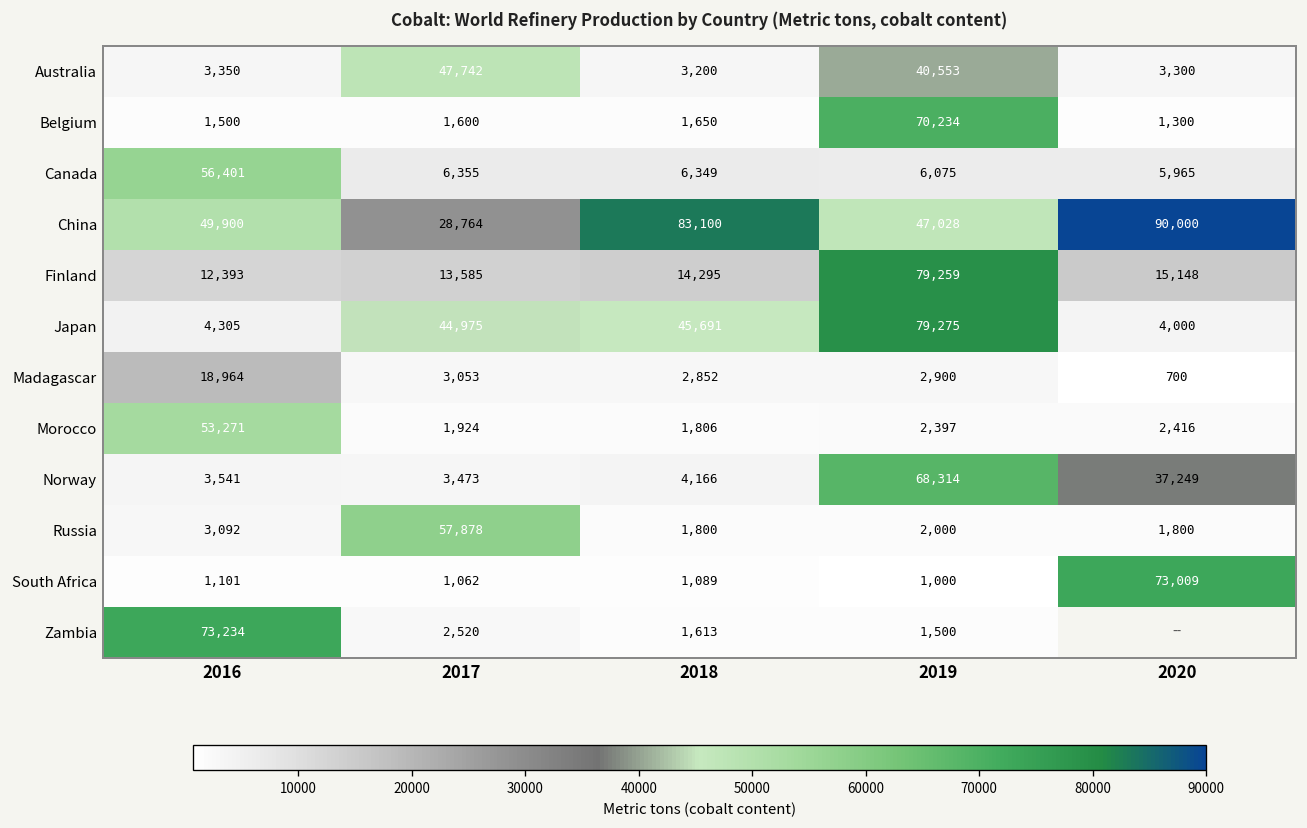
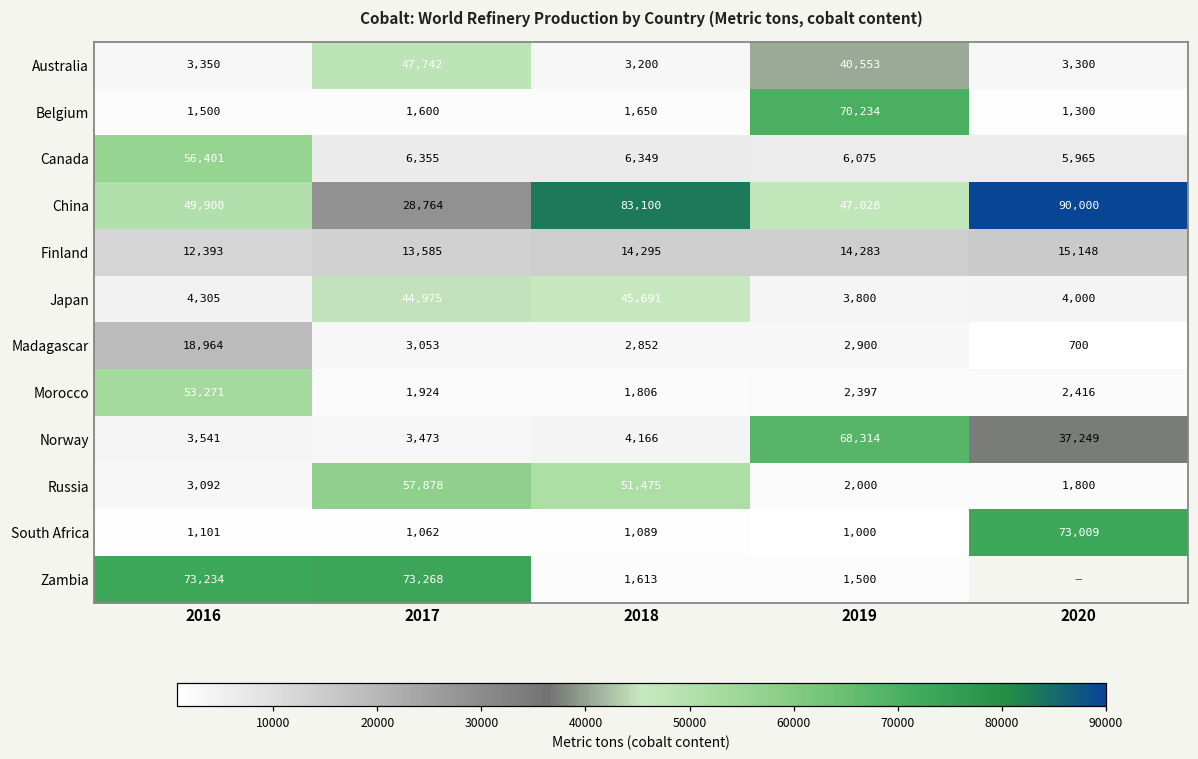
  {
    "Australia": {
      "2016": "3,350",
      "2017": "47,742",
      "2018": "3,200",
      "2019": "40,553",
      "2020": "3,300"
    },
    "Belgium": {
      "2016": "1,500",
      "2017": "1,600",
      "2018": "1,650",
      "2019": "70,234",
      "2020": "1,300"
    },
    "Canada": {
      "2016": "56,401",
      "2017": "6,355",
      "2018": "6,349",
      "2019": "6,075",
      "2020": "5,965"
    },
    "China": {
      "2016": "49,900",
      "2017": "28,764",
      "2018": "83,100",
      "2019": "47,028",
      "2020": "90,000"
    },
    "Finland": {
      "2016": "12,393",
      "2017": "13,585",
      "2018": "14,295",
-     "2019": "79,259",
+     "2019": "14,283",
      "2020": "15,148"
    },
    "Japan": {
      "2016": "4,305",
      "2017": "44,975",
      "2018": "45,691",
-     "2019": "79,275",
+     "2019": "3,800",
      "2020": "4,000"
    },
    "Madagascar": {
      "2016": "18,964",
      "2017": "3,053",
      "2018": "2,852",
      "2019": "2,900",
      "2020": "700"
    },
    "Morocco": {
      "2016": "53,271",
      "2017": "1,924",
      "2018": "1,806",
      "2019": "2,397",
      "2020": "2,416"
    },
    "Norway": {
      "2016": "3,541",
      "2017": "3,473",
      "2018": "4,166",
      "2019": "68,314",
      "2020": "37,249"
    },
    "Russia": {
      "2016": "3,092",
      "2017": "57,878",
-     "2018": "1,800",
+     "2018": "51,475",
      "2019": "2,000",
      "2020": "1,800"
    },
    "South Africa": {
      "2016": "1,101",
      "2017": "1,062",
      "2018": "1,089",
      "2019": "1,000",
      "2020": "73,009"
    },
    "Zambia": {
      "2016": "73,234",
-     "2017": "2,520",
+     "2017": "73,268",
      "2018": "1,613",
      "2019": "1,500"
    }
  }
